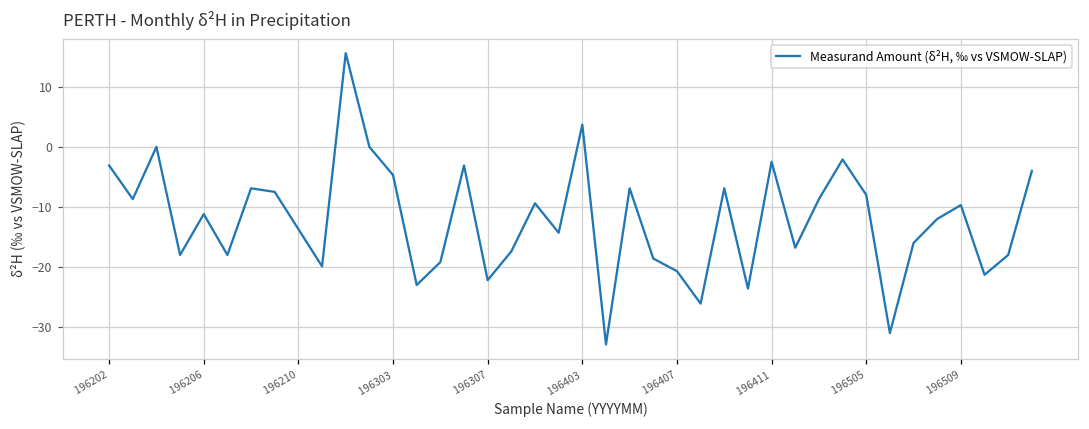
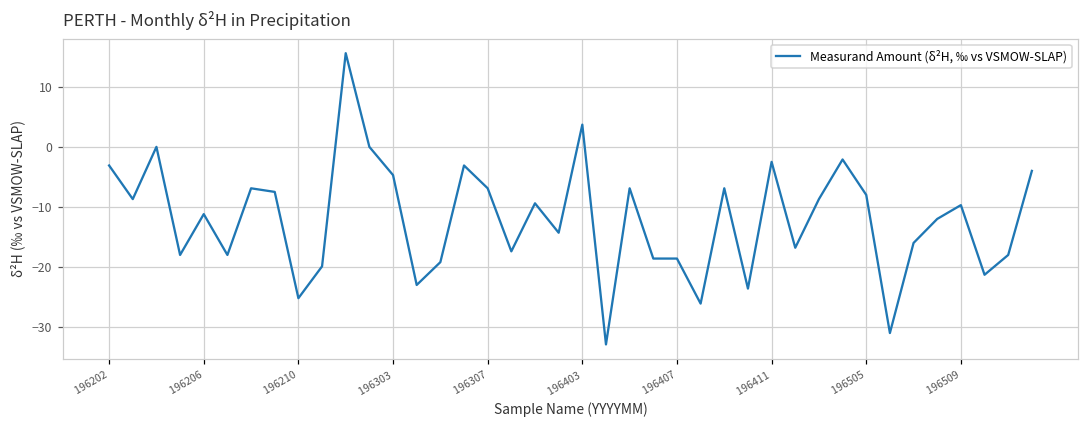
  {
    "196202": -3,
    "196206": -11,
-   "196210": -14,
+   "196210": -25,
    "196303": -5,
-   "196307": -22,
+   "196307": -7,
    "196403": 4,
-   "196407": -21,
+   "196407": -19,
    "196411": -3,
    "196505": -8,
    "196509": -10
  }
